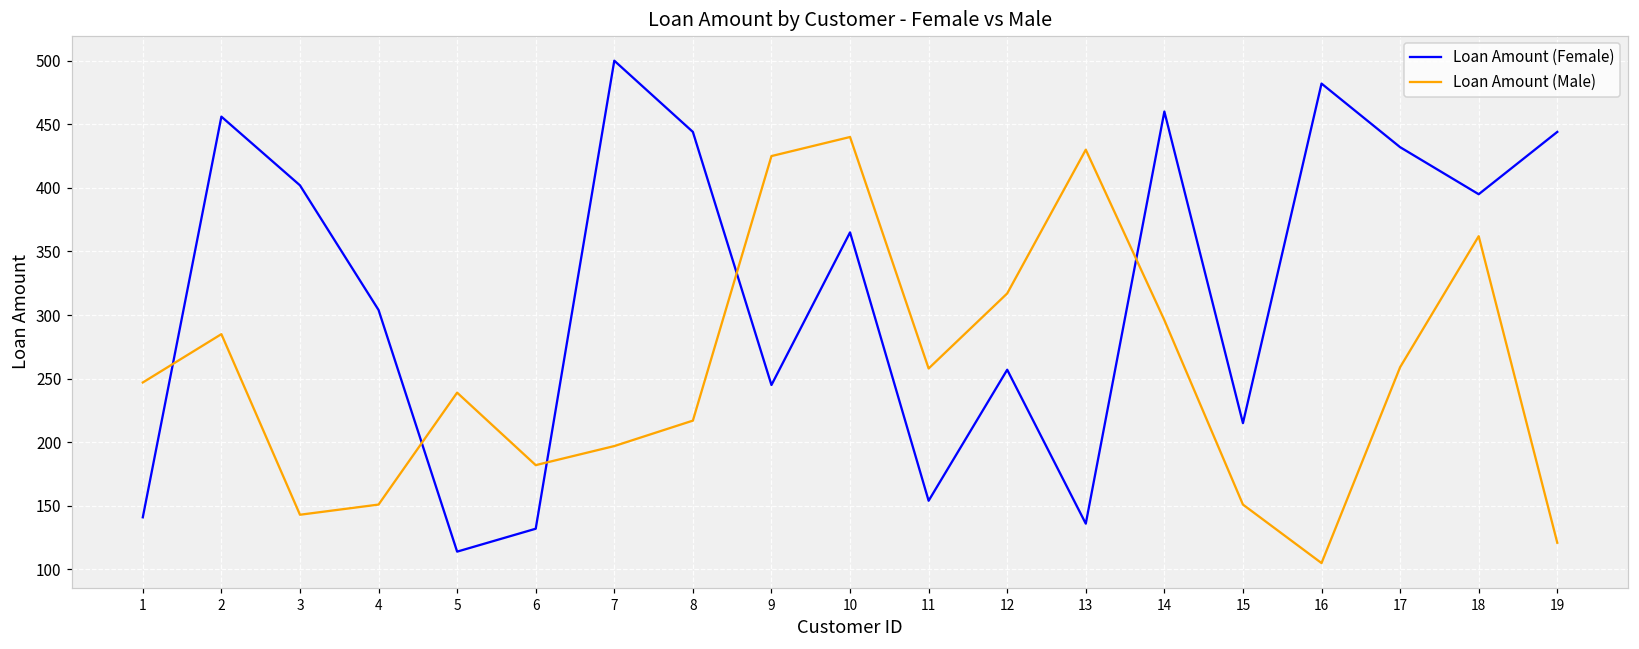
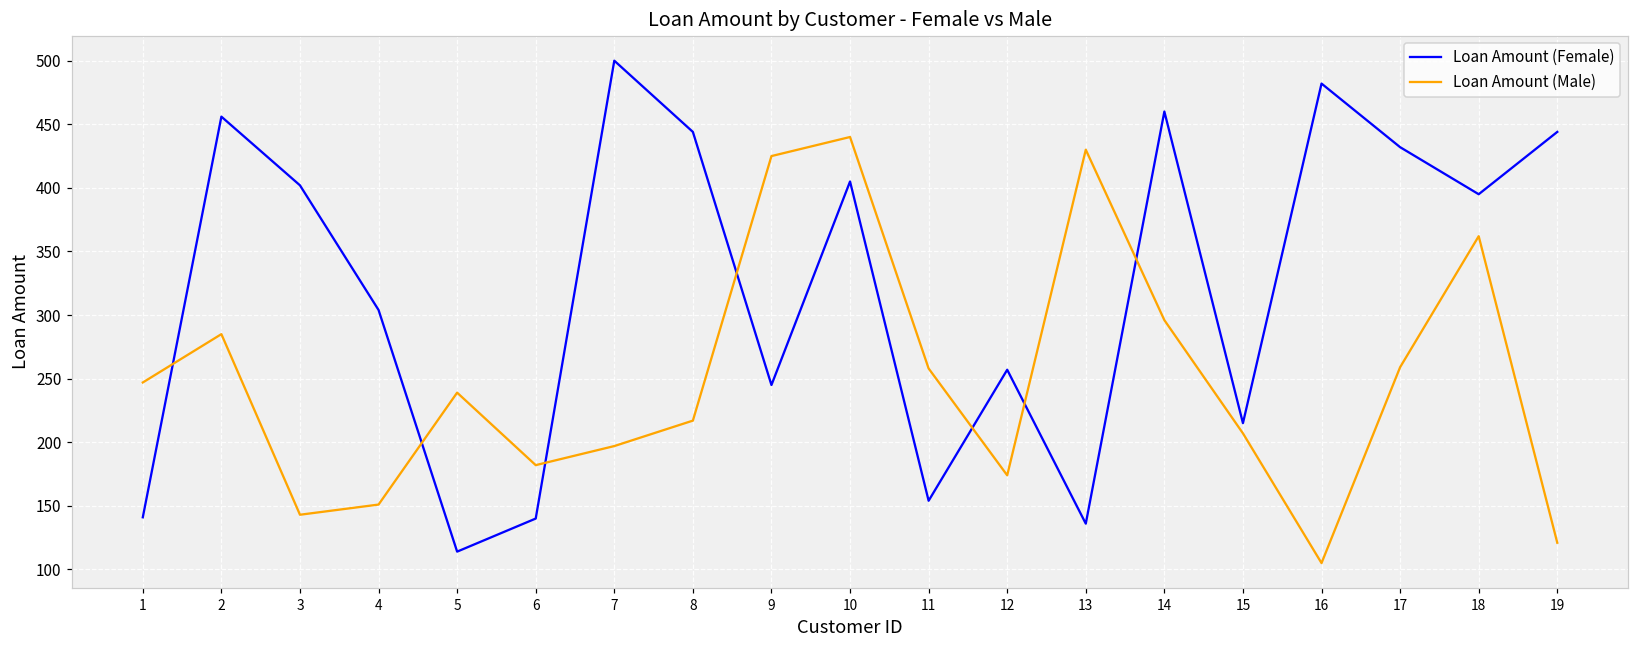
  {
    "Loan Amount (Female)": {
      "1": 141,
      "2": 456,
      "3": 402,
      "4": 304,
      "5": 114,
-     "6": 132,
+     "6": 140,
      "7": 500,
      "8": 444,
      "9": 245,
-     "10": 365,
+     "10": 405,
      "11": 154,
      "12": 257,
      "13": 136,
      "14": 460,
      "15": 215,
      "16": 482,
      "17": 432,
      "18": 395,
      "19": 444
    },
    "Loan Amount (Male)": {
      "1": 247,
      "2": 285,
      "3": 143,
      "4": 151,
      "5": 239,
      "6": 182,
      "7": 197,
      "8": 217,
      "9": 425,
      "10": 440,
      "11": 258,
-     "12": 317,
+     "12": 174,
      "13": 430,
      "14": 296,
-     "15": 151,
+     "15": 207,
      "16": 105,
      "17": 259,
      "18": 362,
      "19": 121
    }
  }
